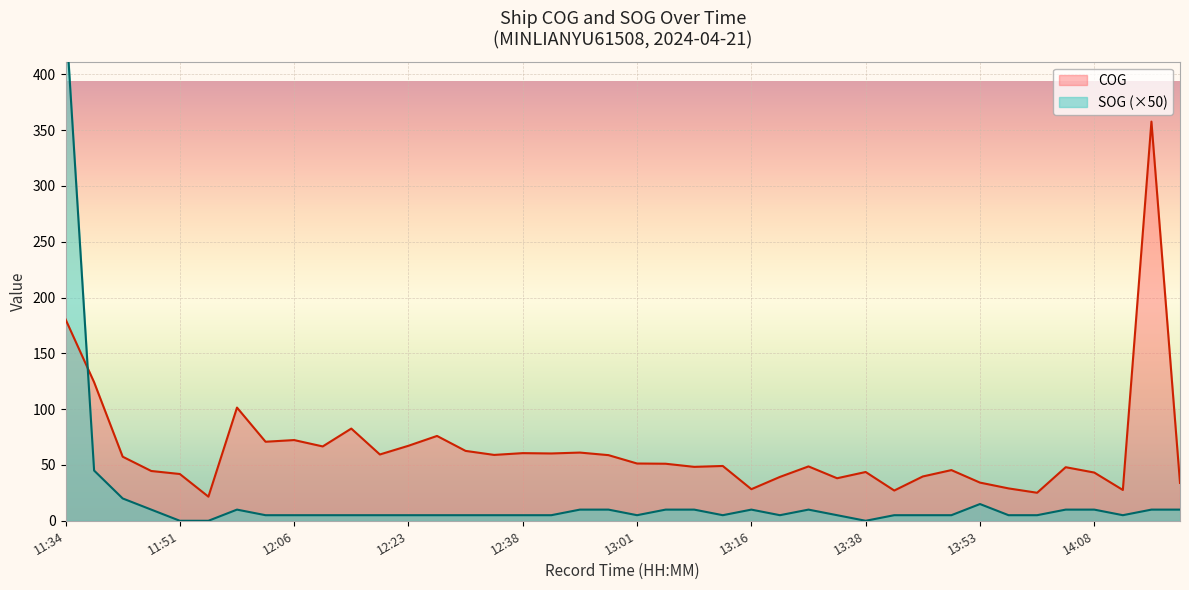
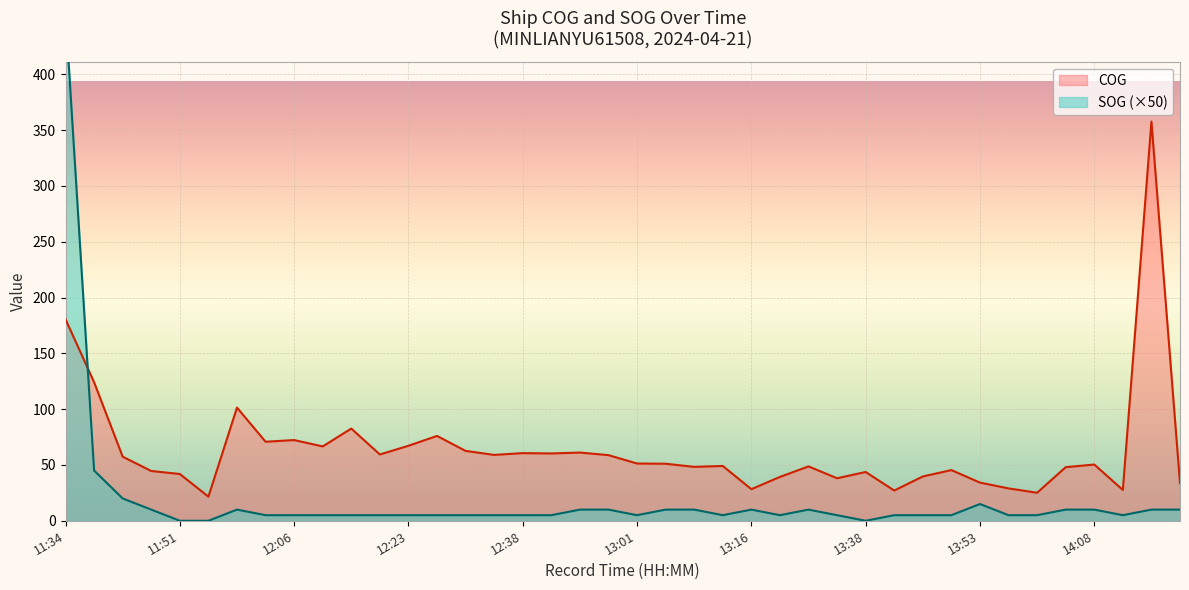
  {
    "COG": {
      "11:34": 181,
      "11:51": 42,
      "12:06": 72,
      "12:23": 67,
      "12:38": 61,
      "13:01": 51,
      "13:16": 28,
      "13:38": 44,
      "13:53": 34,
-     "14:08": 43
+     "14:08": 50
    },
    "SOG (×50)": {
      "11:51": 0,
      "12:06": 5,
      "12:23": 5,
      "12:38": 5,
      "13:01": 5,
      "13:16": 10,
      "13:38": 0,
      "13:53": 15,
      "14:08": 10
    }
  }
